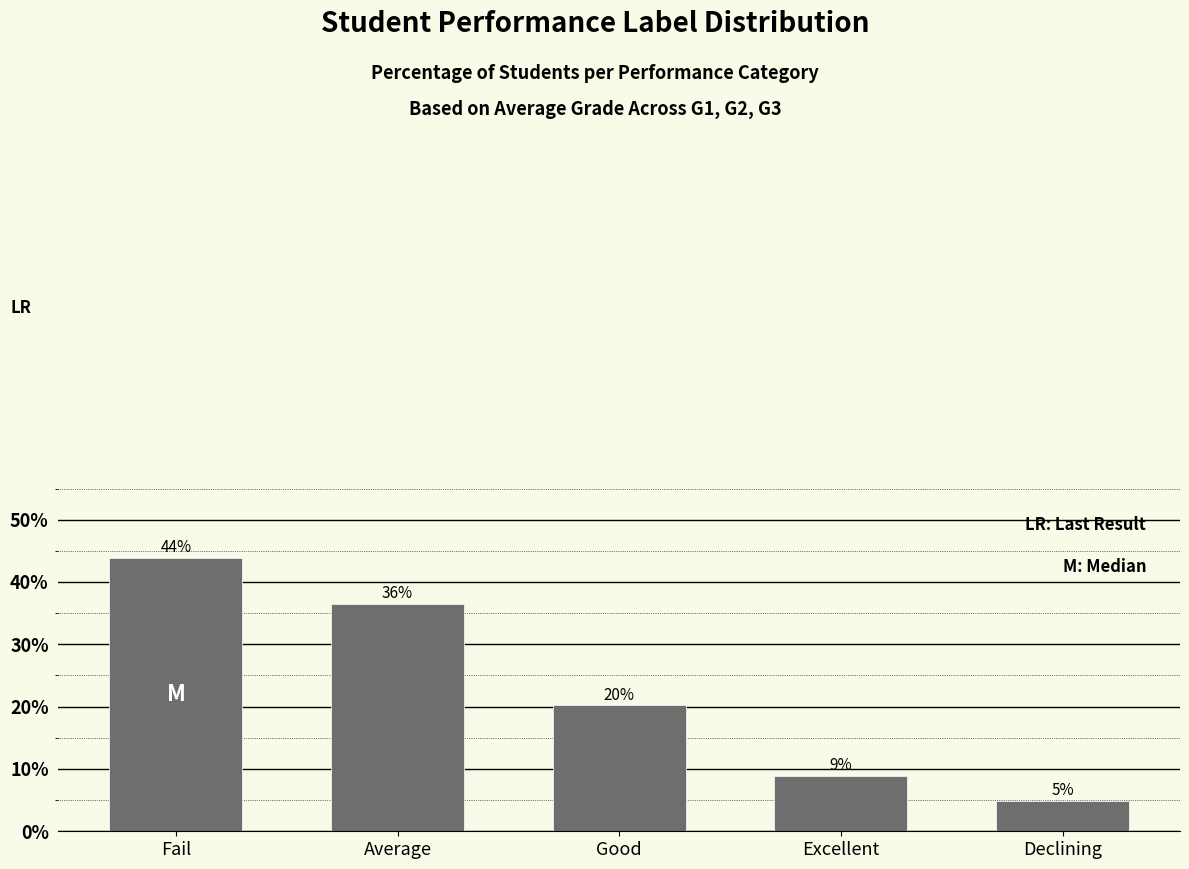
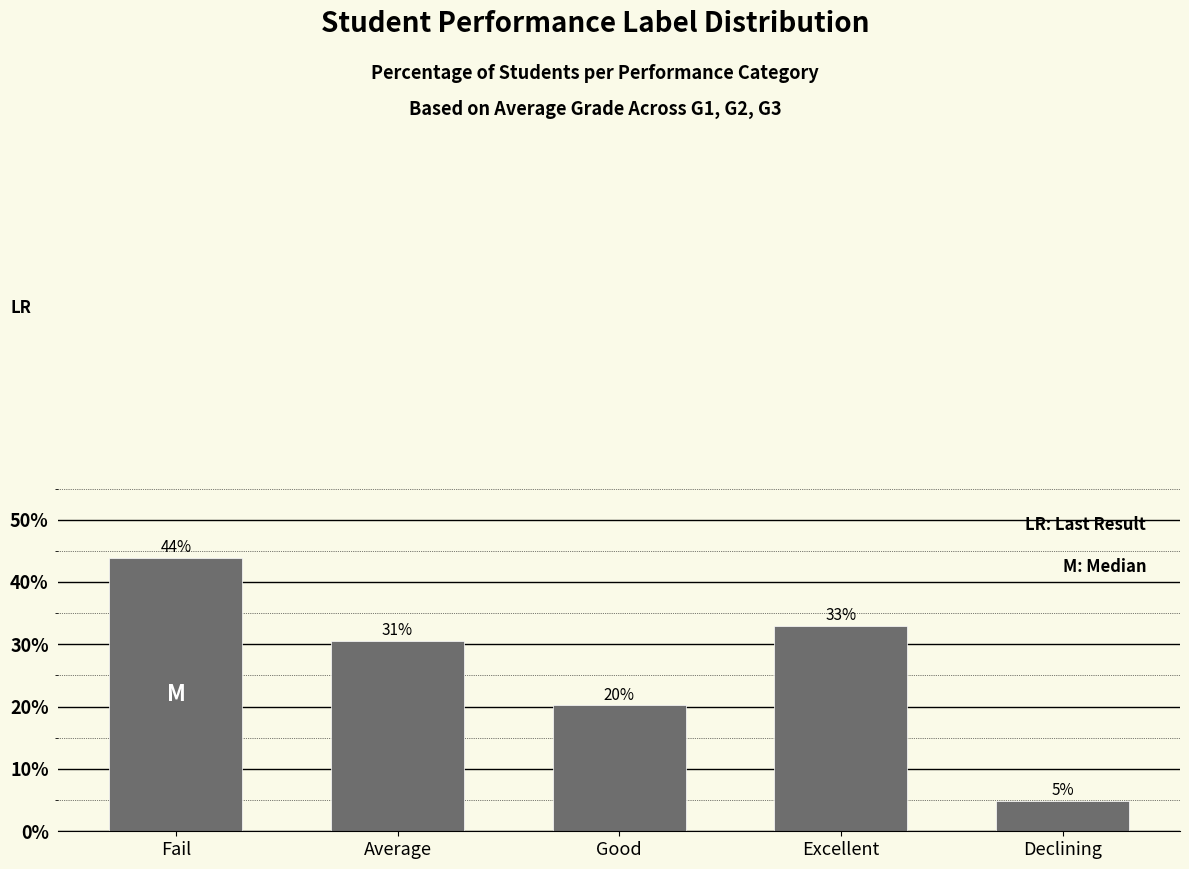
  {
    "Fail": "44%",
-   "Average": "36%",
+   "Average": "31%",
    "Good": "20%",
-   "Excellent": "9%",
+   "Excellent": "33%",
    "Declining": "5%"
  }
